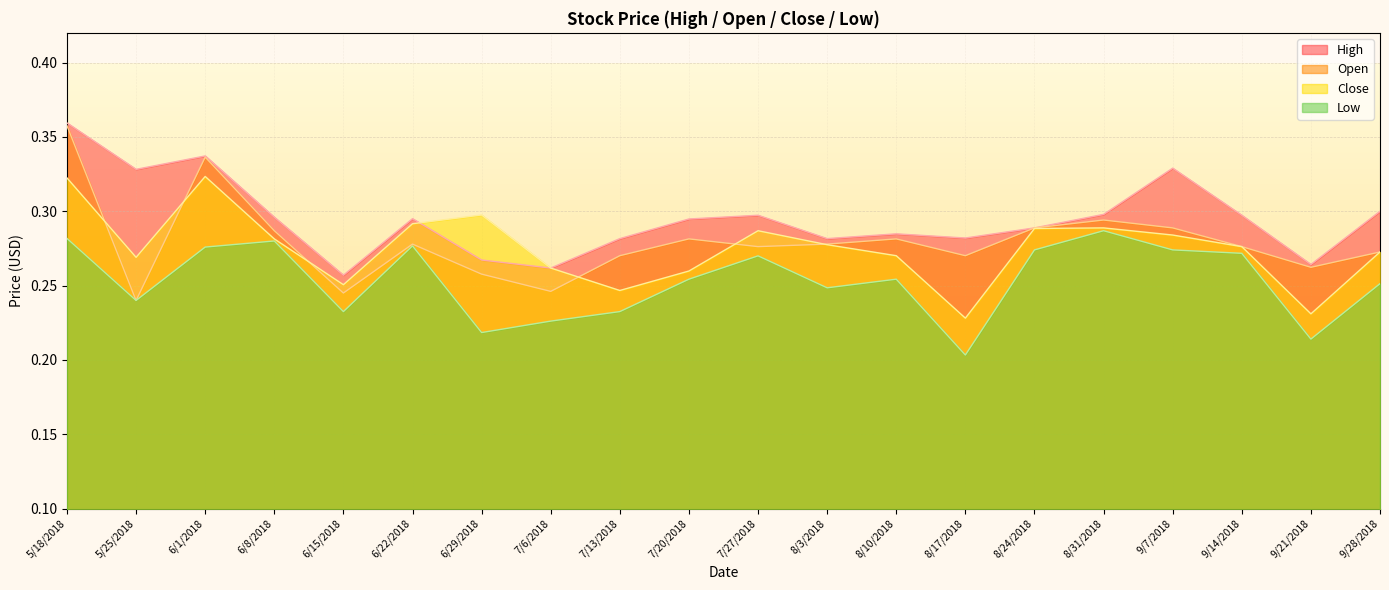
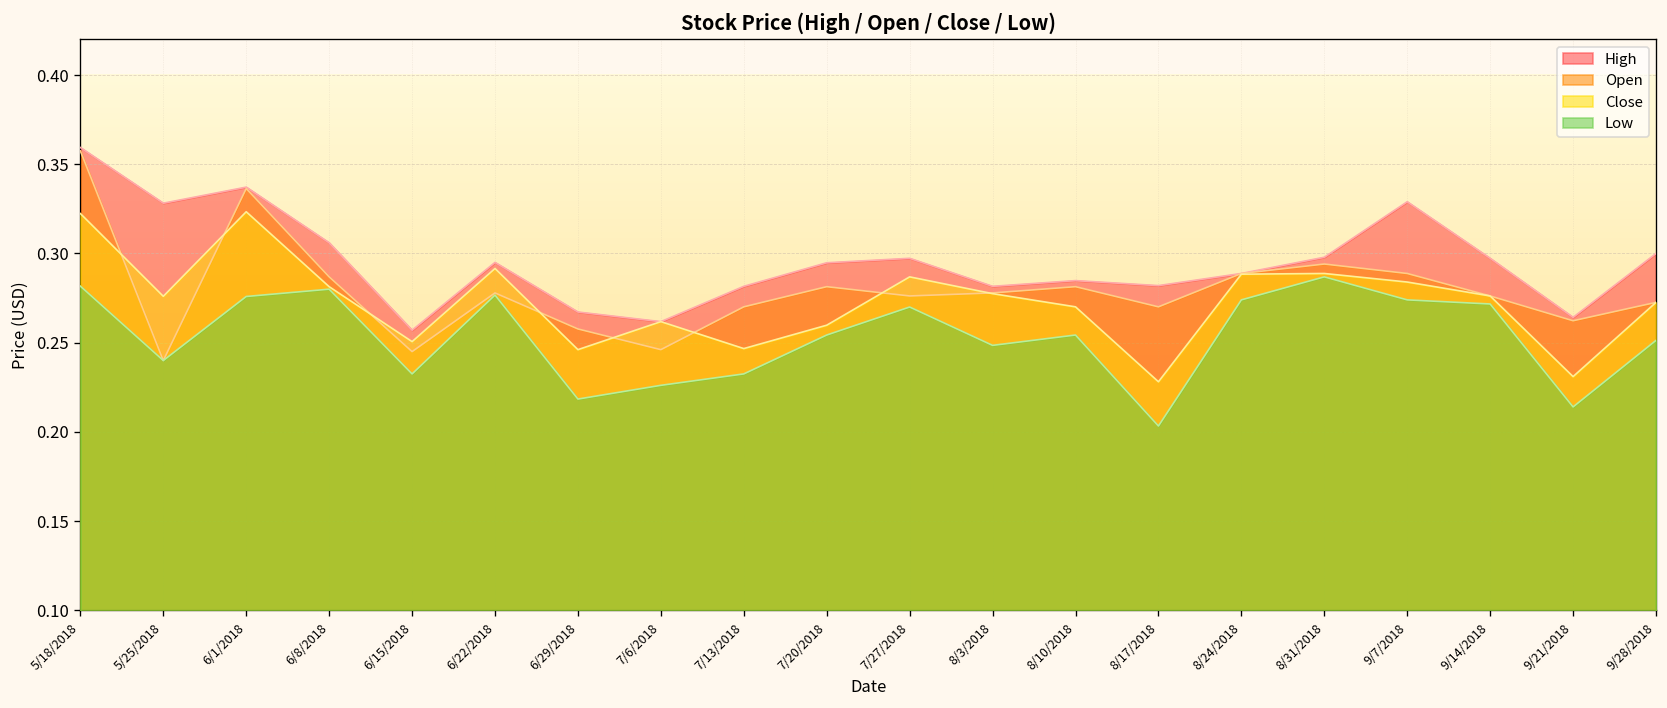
  {
    "High": {
      "5/18/2018": 0.359,
      "5/25/2018": 0.328,
-     "6/8/2018": 0.296,
+     "6/8/2018": 0.306,
      "6/15/2018": 0.257,
      "6/22/2018": 0.295,
      "6/29/2018": 0.267,
      "7/13/2018": 0.282,
      "7/20/2018": 0.295,
      "7/27/2018": 0.297,
      "8/3/2018": 0.282,
      "8/10/2018": 0.285,
      "8/17/2018": 0.282,
      "8/31/2018": 0.298,
      "9/7/2018": 0.329,
      "9/14/2018": 0.297,
      "9/21/2018": 0.264,
      "9/28/2018": 0.300
    },
    "Open": {
      "5/18/2018": 0.358,
      "6/8/2018": 0.287,
      "6/15/2018": 0.245,
      "6/29/2018": 0.258,
      "7/6/2018": 0.246,
      "7/13/2018": 0.270,
      "7/20/2018": 0.281,
      "7/27/2018": 0.276,
      "8/10/2018": 0.281,
      "8/17/2018": 0.270,
      "8/31/2018": 0.294,
      "9/7/2018": 0.289,
      "9/21/2018": 0.262
    },
    "Close": {
      "5/18/2018": 0.322,
-     "5/25/2018": 0.269,
+     "5/25/2018": 0.276,
      "6/1/2018": 0.323,
      "6/15/2018": 0.251,
      "6/22/2018": 0.292,
-     "6/29/2018": 0.298,
+     "6/29/2018": 0.246,
      "7/13/2018": 0.247,
      "7/20/2018": 0.260,
      "7/27/2018": 0.287,
      "8/10/2018": 0.270,
      "8/17/2018": 0.228,
      "8/31/2018": 0.289,
      "9/7/2018": 0.284,
      "9/21/2018": 0.231
    },
    "Low": {
      "5/18/2018": 0.282,
      "6/1/2018": 0.276,
      "6/15/2018": 0.233,
      "6/29/2018": 0.218,
      "7/6/2018": 0.226,
      "7/13/2018": 0.233,
      "7/20/2018": 0.254,
      "7/27/2018": 0.270,
      "8/3/2018": 0.249,
      "8/10/2018": 0.254,
      "8/17/2018": 0.203,
      "8/24/2018": 0.274,
      "8/31/2018": 0.287,
      "9/7/2018": 0.274,
      "9/14/2018": 0.272,
      "9/21/2018": 0.214,
      "9/28/2018": 0.251
    }
  }
